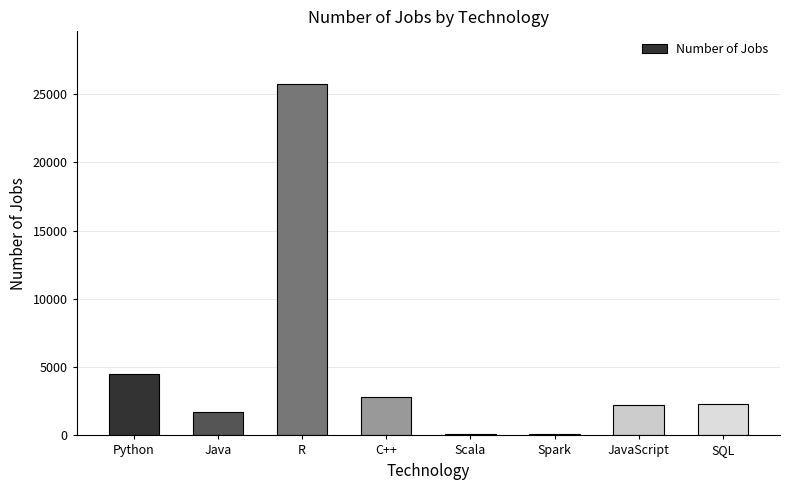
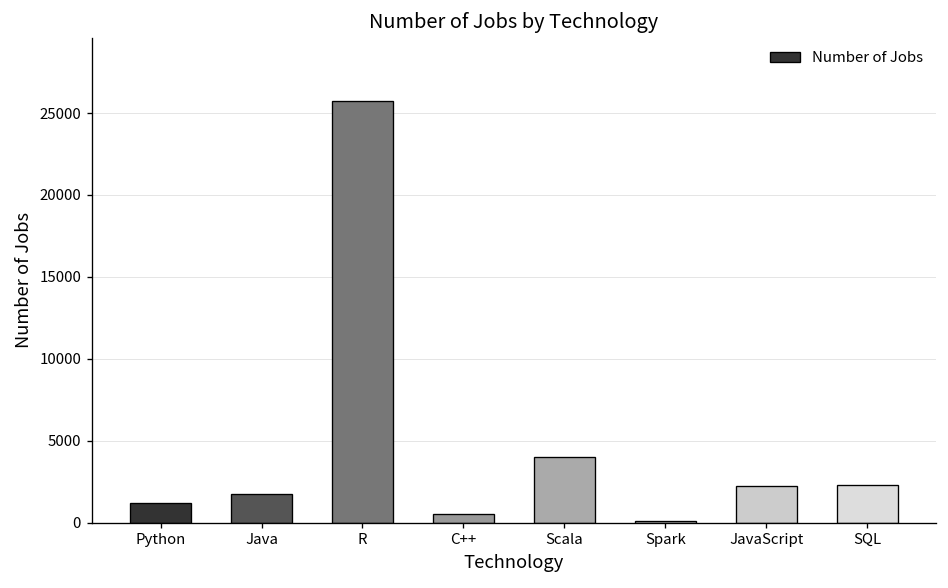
  {
-   "Python": 4500,
+   "Python": 1200,
    "Java": 1700,
    "R": 25700,
-   "C++": 2800,
-   "Scala": 100,
+   "C++": 500,
+   "Scala": 4000,
    "JavaScript": 2200,
    "SQL": 2300
  }
